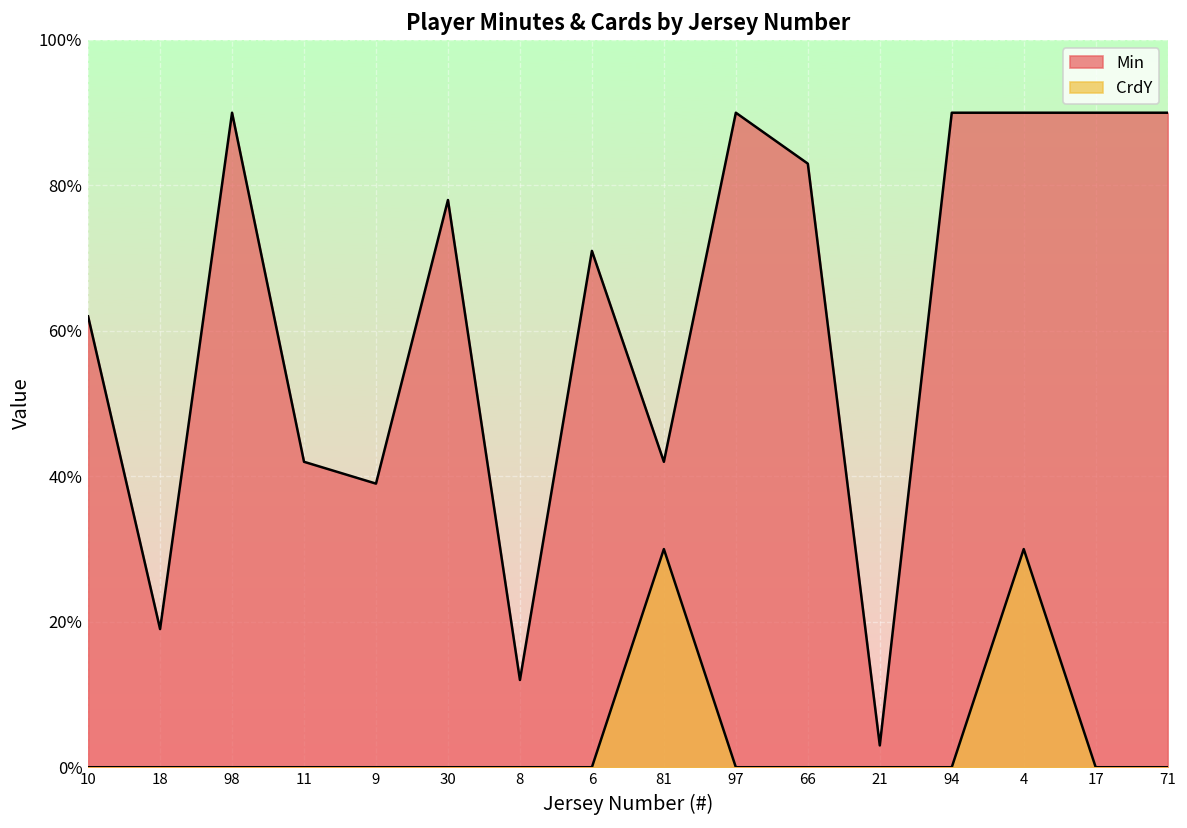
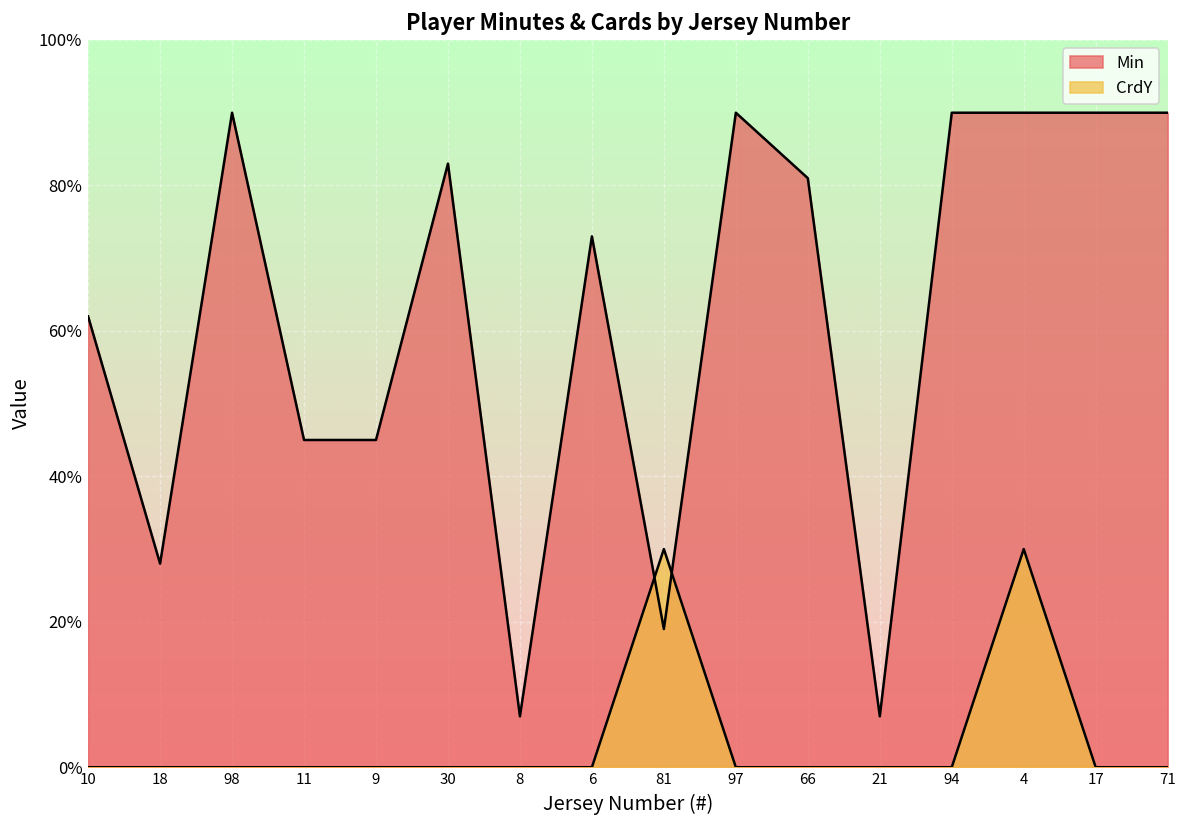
  {
    "Min": {
      "10": "62%",
-     "18": "19%",
+     "18": "28%",
      "98": "90%",
-     "11": "42%",
-     "9": "39%",
-     "30": "78%",
-     "8": "12%",
-     "6": "71%",
-     "81": "42%",
+     "11": "45%",
+     "9": "45%",
+     "30": "83%",
+     "8": "7%",
+     "6": "73%",
+     "81": "19%",
      "97": "90%",
-     "66": "83%",
-     "21": "3%",
+     "66": "81%",
+     "21": "7%",
      "94": "90%",
      "4": "90%",
      "17": "90%",
      "71": "90%"
    },
    "CrdY": {
      "10": "0%",
      "18": "0%",
      "98": "0%",
      "11": "0%",
      "9": "0%",
      "30": "0%",
      "8": "0%",
      "6": "0%",
      "81": "30%",
      "97": "0%",
      "66": "0%",
      "21": "0%",
      "94": "0%",
      "4": "30%",
      "17": "0%",
      "71": "0%"
    }
  }
